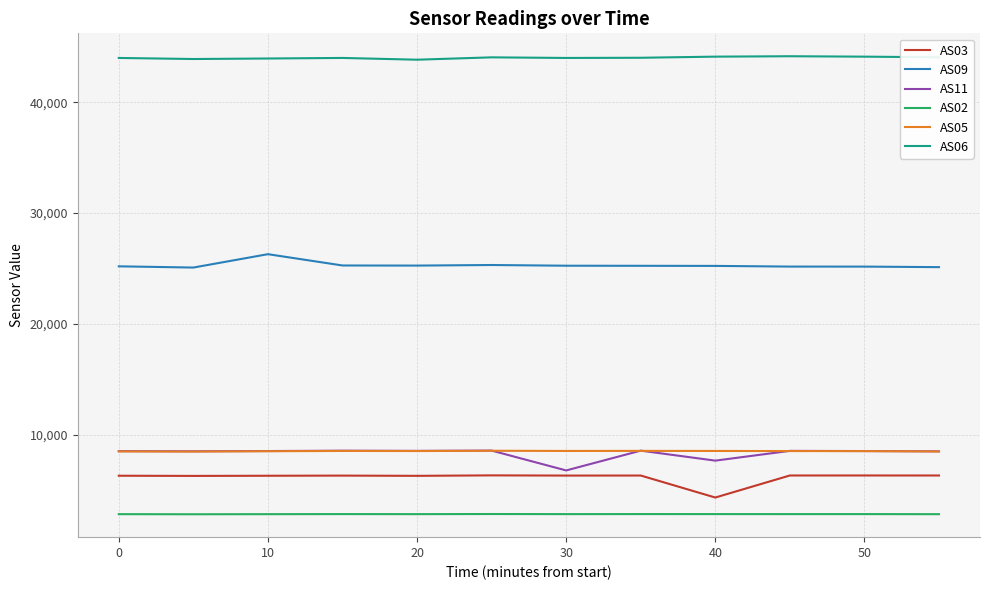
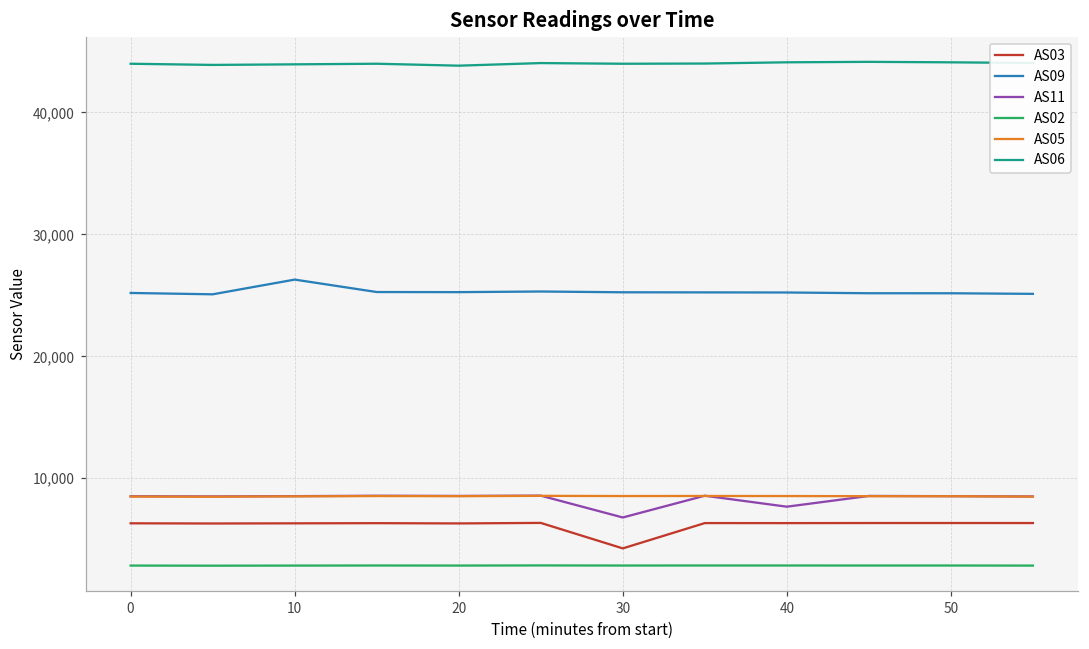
  {
    "AS03": {
      "0": "6,300",
      "10": "6,300",
      "20": "6,300",
-     "30": "6,300",
-     "40": "4,300",
+     "30": "4,200",
+     "40": "6,300",
      "50": "6,300"
    },
    "AS09": {
      "0": "25,200",
      "10": "26,300",
      "20": "25,300",
      "30": "25,300",
      "40": "25,200",
      "50": "25,200"
    },
    "AS11": {
      "30": "6,800",
      "40": "7,700"
    },
    "AS05": {
      "30": "8,500",
      "40": "8,500"
    }
  }
